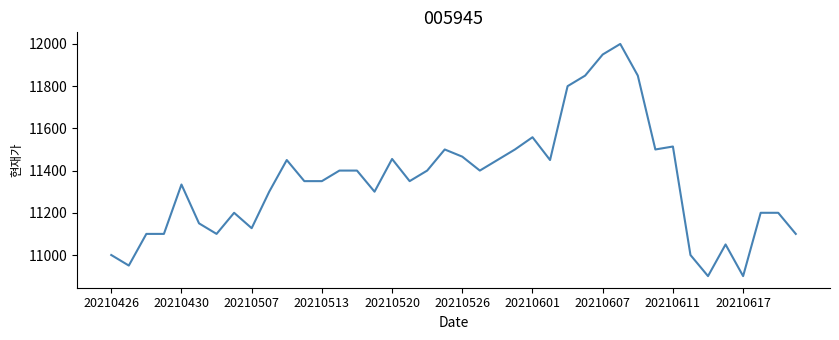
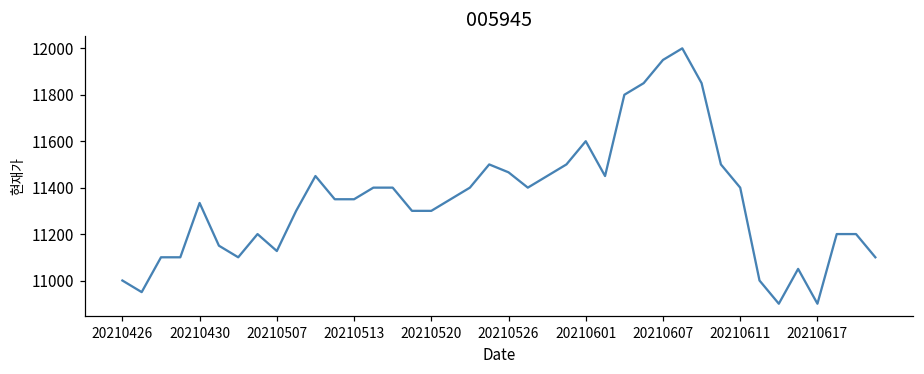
  {
    "20210426": 11000,
    "20210430": 11330,
    "20210507": 11130,
    "20210513": 11350,
-   "20210520": 11460,
+   "20210520": 11300,
    "20210526": 11470,
-   "20210601": 11560,
+   "20210601": 11600,
    "20210607": 11950,
-   "20210611": 11510,
+   "20210611": 11400,
    "20210617": 10900
  }
